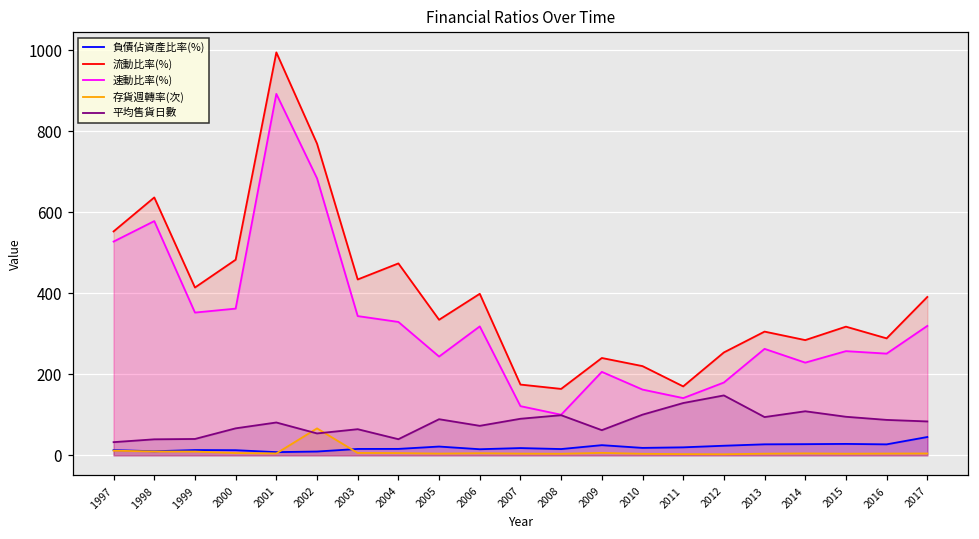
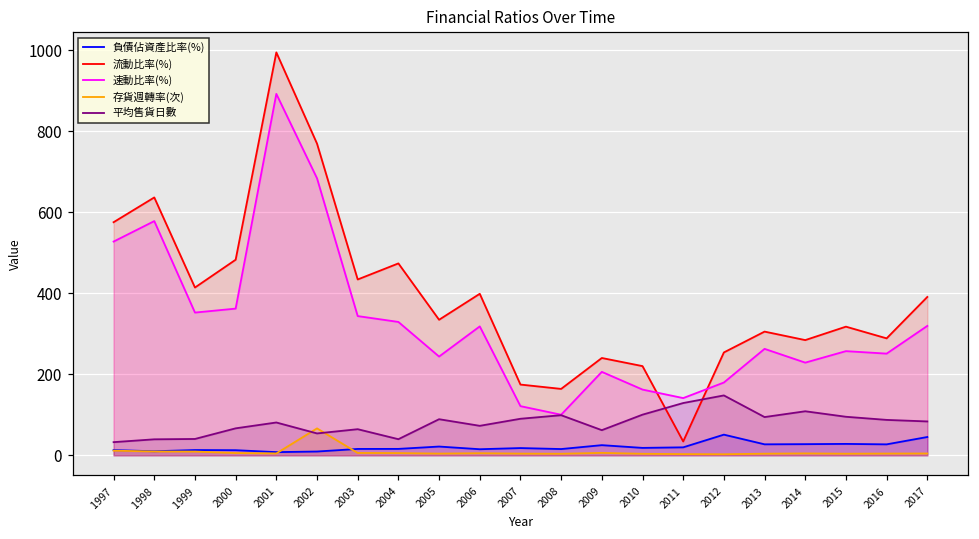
  {
    "負債佔資產比率(%)": {
      "2000": 10,
      "2002": 10,
      "2003": 20,
      "2004": 20,
      "2005": 20,
      "2006": 10,
      "2007": 20,
      "2008": 20,
      "2009": 20,
      "2010": 20,
      "2011": 20,
-     "2012": 20,
+     "2012": 50,
      "2013": 30,
      "2014": 30,
      "2015": 30,
      "2016": 30,
      "2017": 50
    },
    "流動比率(%)": {
-     "1997": 550,
+     "1997": 580,
      "1998": 640,
      "1999": 410,
      "2000": 480,
      "2001": 990,
      "2002": 770,
      "2003": 430,
      "2004": 470,
      "2005": 330,
      "2006": 400,
      "2007": 170,
      "2008": 160,
      "2009": 240,
      "2010": 220,
-     "2011": 170,
+     "2011": 30,
      "2012": 250,
      "2013": 310,
      "2014": 280,
      "2015": 320,
      "2016": 290,
      "2017": 390
    },
    "速動比率(%)": {
      "1997": 530,
      "1998": 580,
      "1999": 350,
      "2000": 360,
      "2001": 890,
      "2002": 680,
      "2003": 340,
      "2004": 330,
      "2005": 240,
      "2006": 320,
      "2007": 120,
      "2009": 210,
      "2010": 160,
      "2011": 140,
      "2012": 180,
      "2013": 260,
      "2014": 230,
      "2015": 260,
      "2016": 250,
      "2017": 320
    },
    "存貨週轉率(次)": {
      "2000": 10,
      "2002": 70,
      "2003": 10,
      "2004": 10,
      "2005": 0,
      "2006": 10,
      "2007": 0,
      "2008": 0,
      "2009": 10,
      "2010": 0,
      "2011": 0,
      "2012": 0,
      "2013": 0,
      "2014": 0,
      "2015": 0,
      "2016": 0,
      "2017": 0
    },
    "平均售貨日數": {
      "1997": 30,
      "1998": 40,
      "1999": 40,
      "2000": 70,
      "2001": 80,
      "2002": 50,
      "2003": 60,
      "2004": 40,
      "2005": 90,
      "2006": 70,
      "2007": 90,
      "2009": 60,
      "2010": 100,
      "2011": 130,
      "2012": 150,
      "2013": 90,
      "2014": 110,
      "2015": 100,
      "2016": 90,
      "2017": 80
    }
  }
